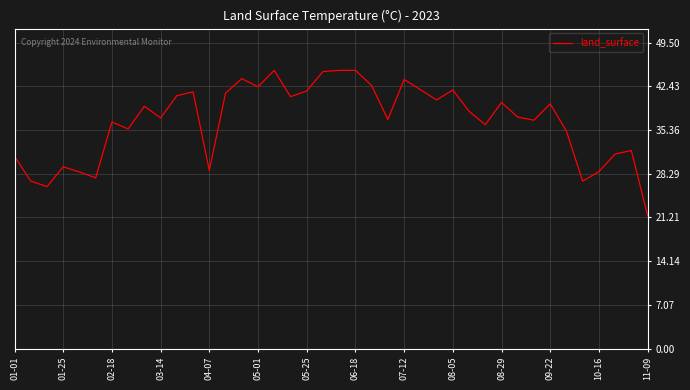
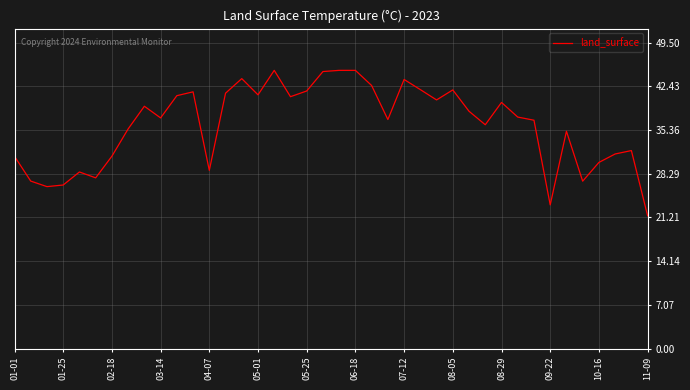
  {
    "01-01": 31,
-   "01-25": 29,
-   "02-18": 37,
+   "01-25": 26,
+   "02-18": 31,
    "03-14": 37,
    "04-07": 29,
-   "05-01": 42,
+   "05-01": 41,
    "05-25": 42,
    "06-18": 45,
    "07-12": 44,
    "08-05": 42,
    "08-29": 40,
-   "09-22": 40,
-   "10-16": 29,
+   "09-22": 23,
+   "10-16": 30,
    "11-09": 21
  }
